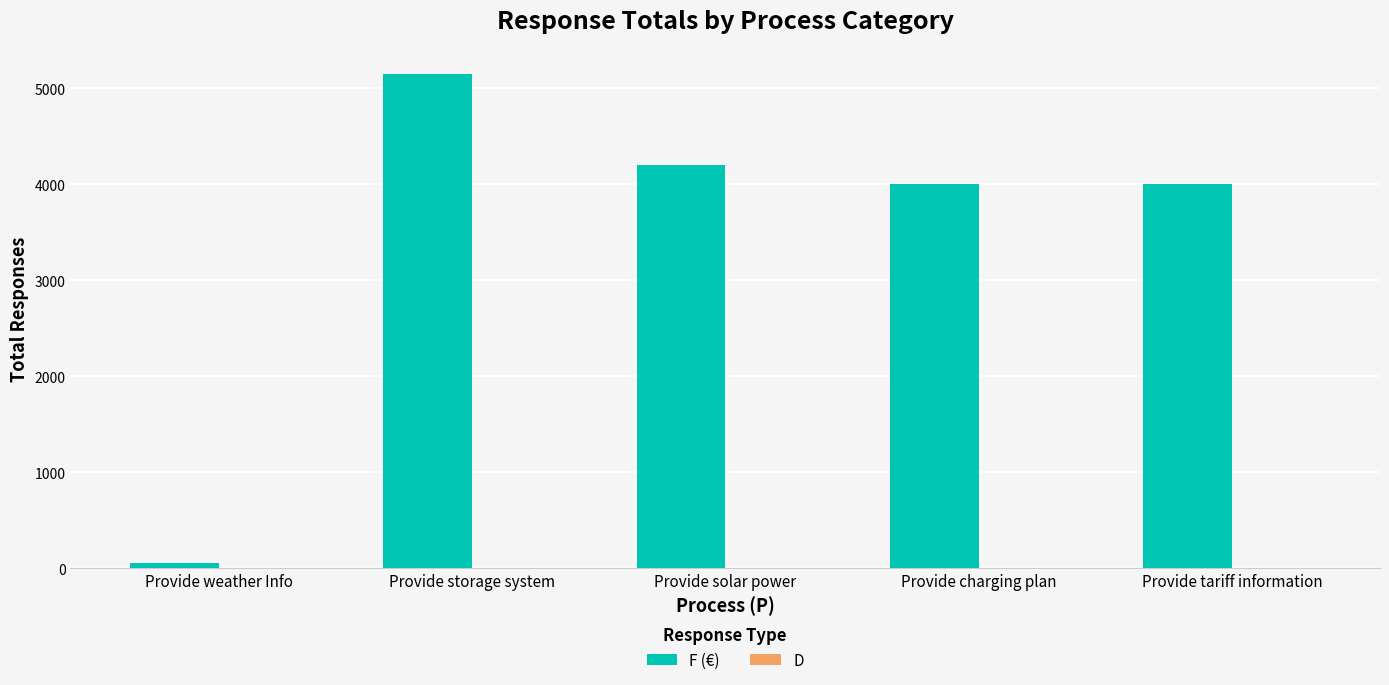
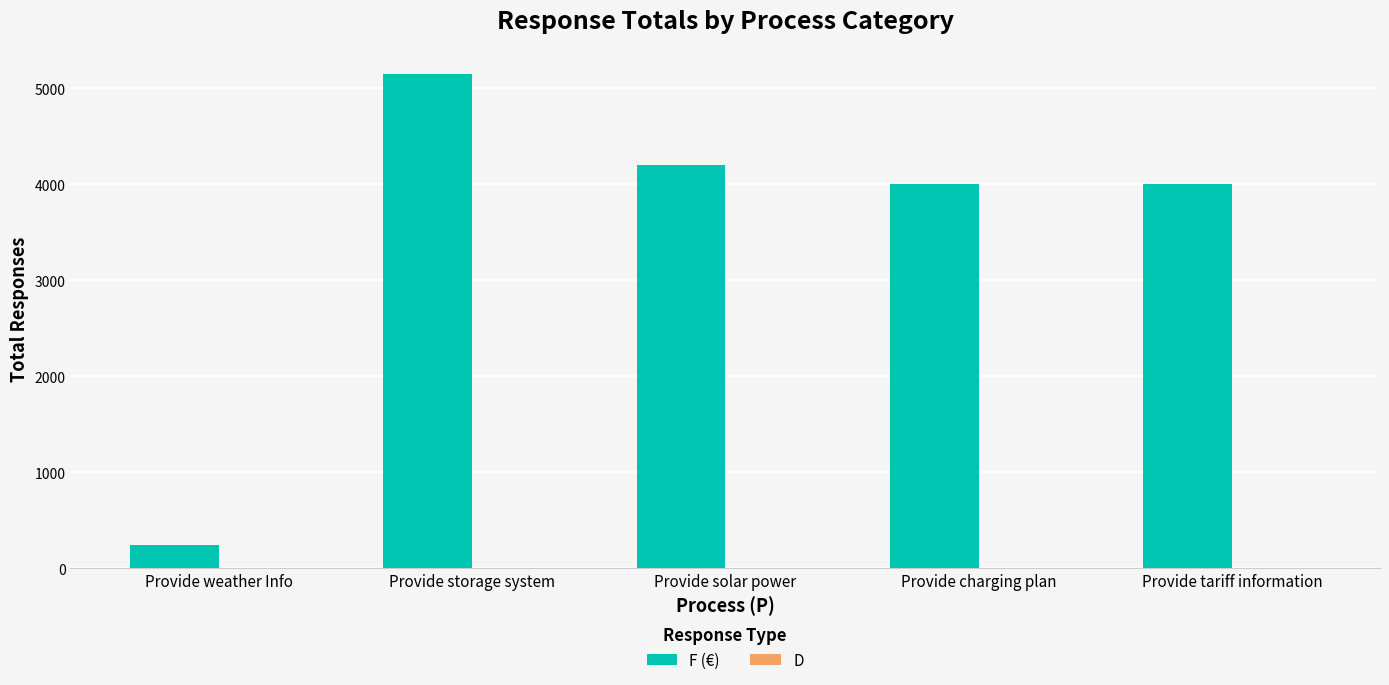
  {
    "F (€)": {
-     "Provide weather Info": 100,
+     "Provide weather Info": 200,
      "Provide storage system": 5200,
      "Provide solar power": 4200,
      "Provide charging plan": 4000,
      "Provide tariff information": 4000
    },
    "D": {
      "Provide weather Info": 0,
      "Provide storage system": 0,
      "Provide solar power": 0,
      "Provide charging plan": 0,
      "Provide tariff information": 0
    }
  }
